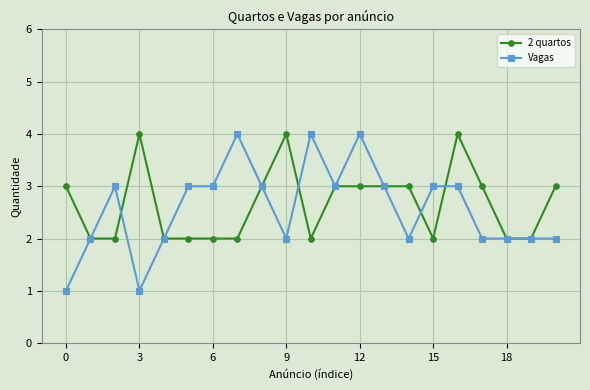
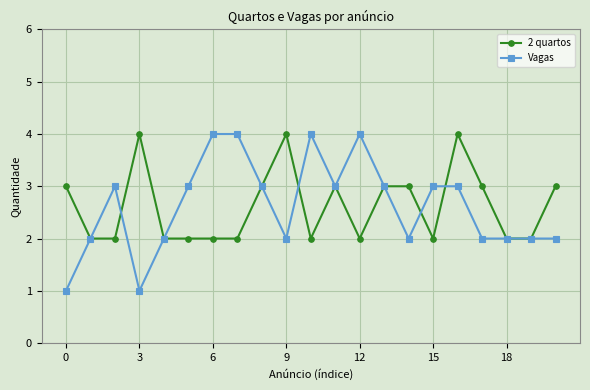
  {
    "2 quartos": {
      "0": 3,
      "3": 4,
      "6": 2,
      "9": 4,
-     "12": 3,
+     "12": 2,
      "15": 2
    },
    "Vagas": {
      "0": 1,
      "3": 1,
-     "6": 3,
+     "6": 4,
      "9": 2,
      "12": 4,
      "15": 3
    }
  }
